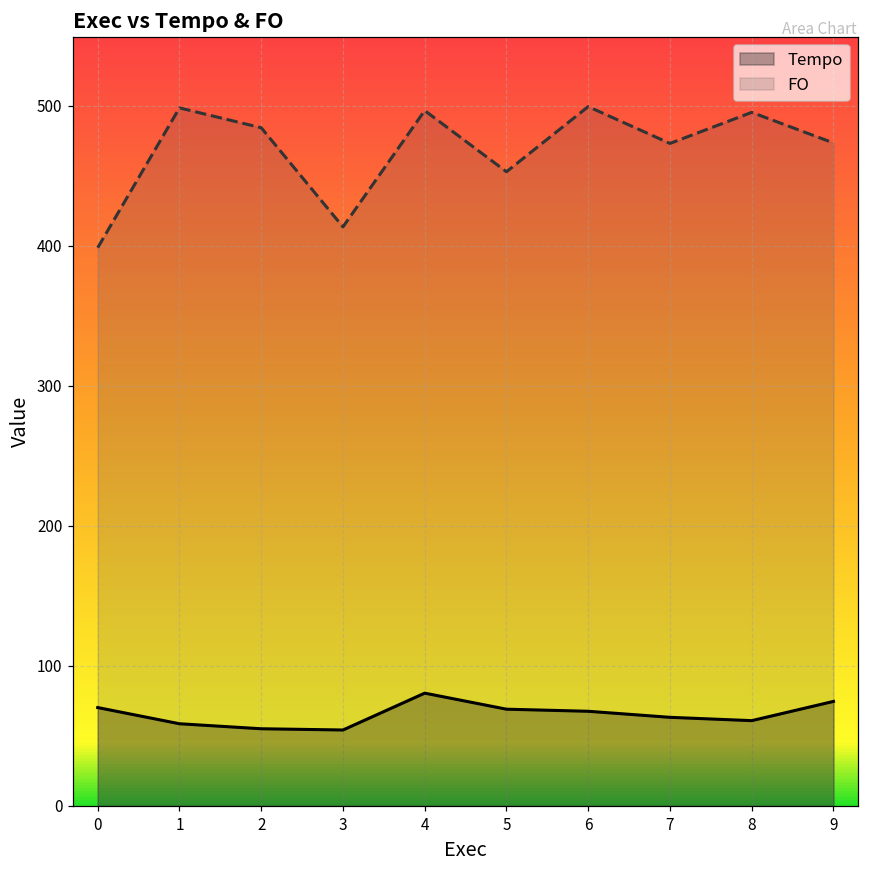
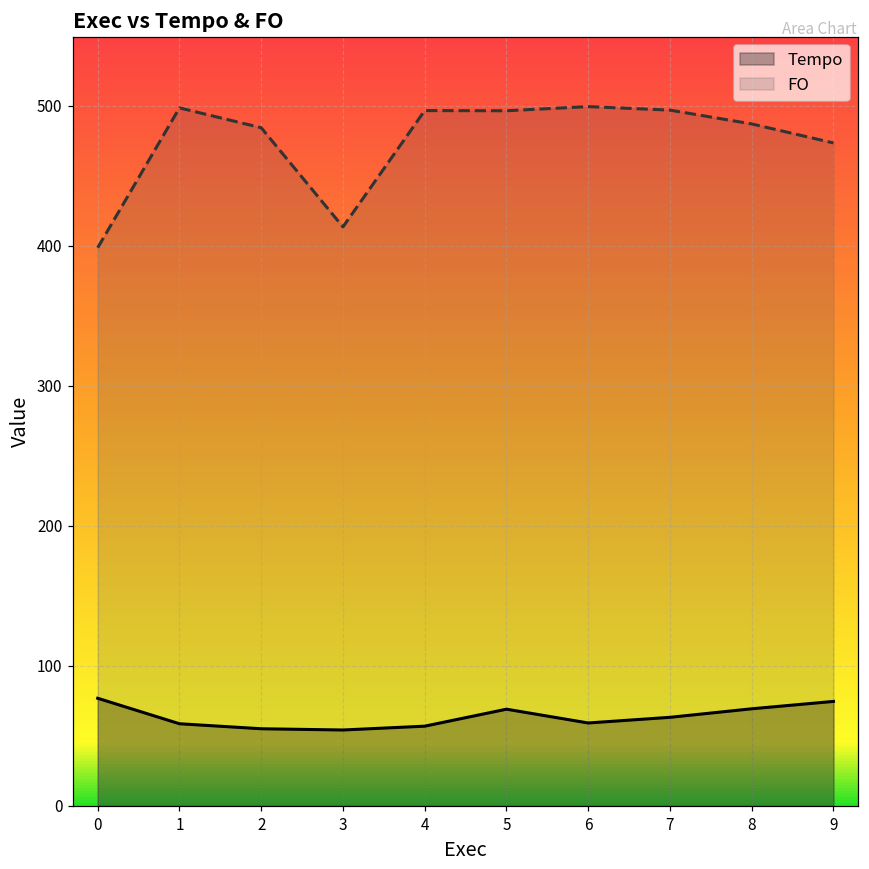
  {
    "Tempo": {
-     "0": 70,
+     "0": 77,
      "1": 59,
      "2": 55,
      "3": 54,
-     "4": 81,
+     "4": 57,
      "5": 69,
-     "6": 68,
+     "6": 59,
      "7": 63,
-     "8": 61,
+     "8": 69,
      "9": 75
    },
    "FO": {
      "0": 399,
      "1": 499,
      "2": 484,
      "3": 414,
      "4": 497,
-     "5": 453,
+     "5": 497,
      "6": 500,
-     "7": 473,
-     "8": 495,
+     "7": 497,
+     "8": 487,
      "9": 474
    }
  }
